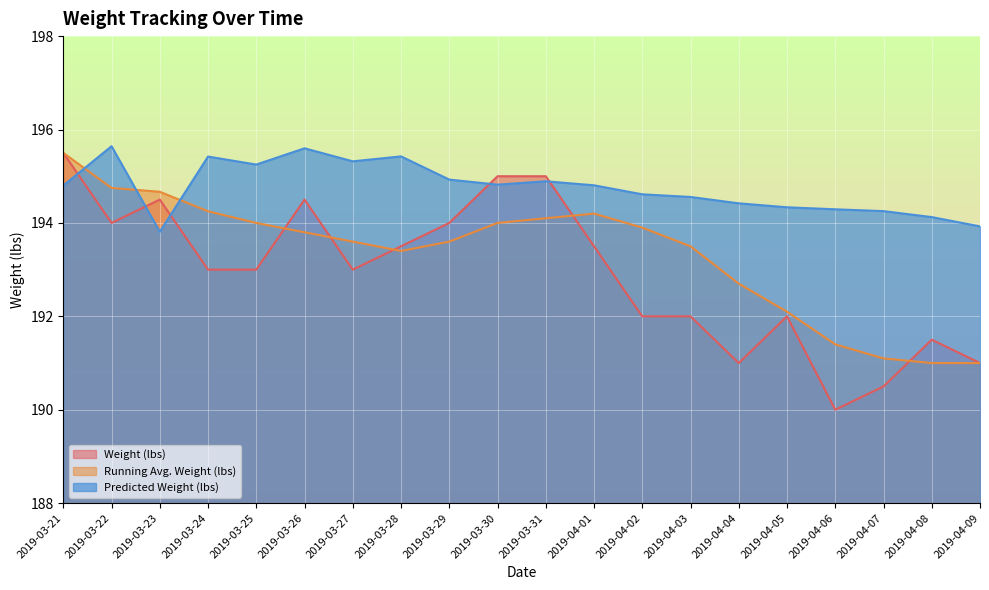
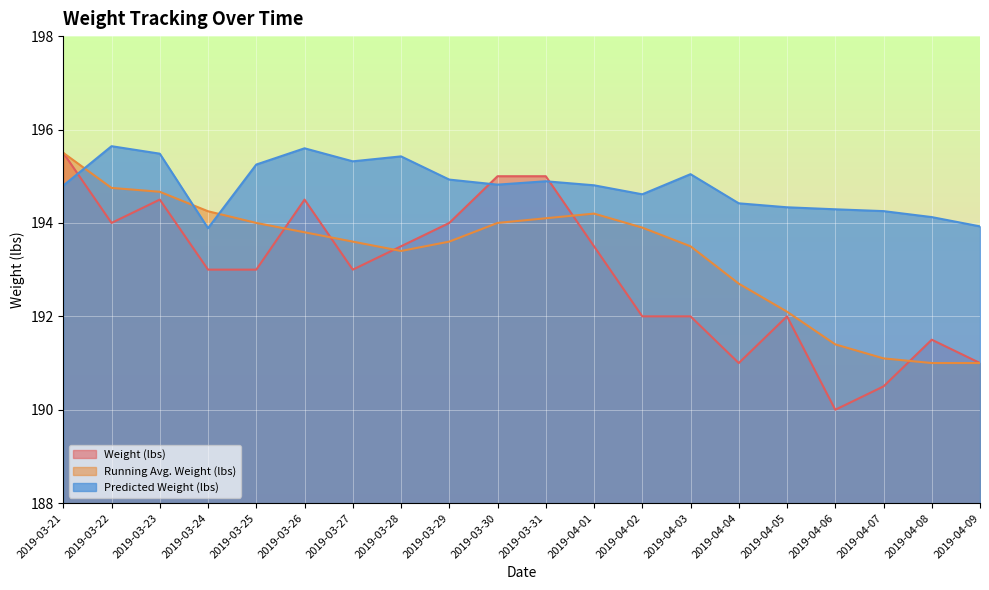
  {
    "Predicted Weight (lbs)": {
      "2019-03-21": 194.8,
      "2019-03-22": 195.6,
-     "2019-03-23": 193.8,
-     "2019-03-24": 195.4,
+     "2019-03-23": 195.5,
+     "2019-03-24": 193.9,
      "2019-03-25": 195.3,
      "2019-03-26": 195.6,
      "2019-03-27": 195.3,
      "2019-03-28": 195.4,
      "2019-03-29": 194.9,
      "2019-03-30": 194.8,
      "2019-03-31": 194.9,
      "2019-04-01": 194.8,
      "2019-04-02": 194.6,
-     "2019-04-03": 194.6,
+     "2019-04-03": 195.0,
      "2019-04-04": 194.4,
      "2019-04-05": 194.3,
      "2019-04-06": 194.3,
      "2019-04-07": 194.3,
      "2019-04-08": 194.1,
      "2019-04-09": 193.9
    }
  }
